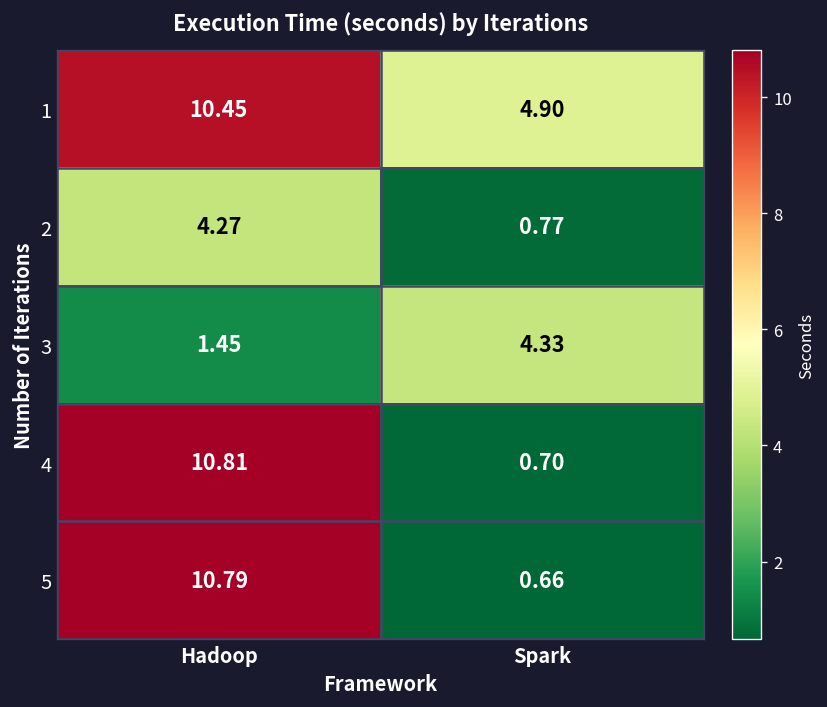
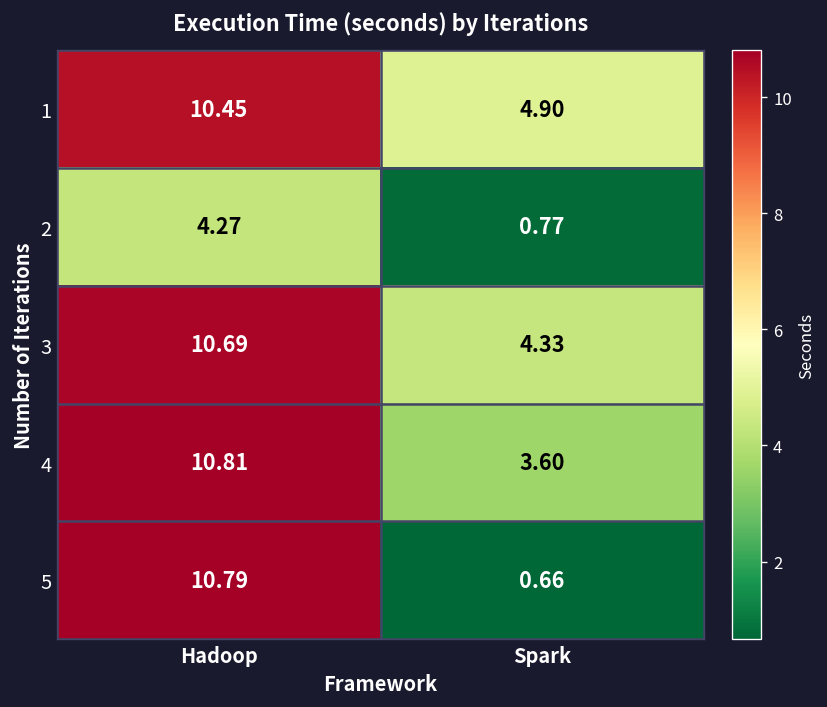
  {
    "1": {
      "Hadoop": 10.45,
      "Spark": 4.90
    },
    "2": {
      "Hadoop": 4.27,
      "Spark": 0.77
    },
    "3": {
-     "Hadoop": 1.45,
+     "Hadoop": 10.69,
      "Spark": 4.33
    },
    "4": {
      "Hadoop": 10.81,
-     "Spark": 0.70
+     "Spark": 3.60
    },
    "5": {
      "Hadoop": 10.79,
      "Spark": 0.66
    }
  }
